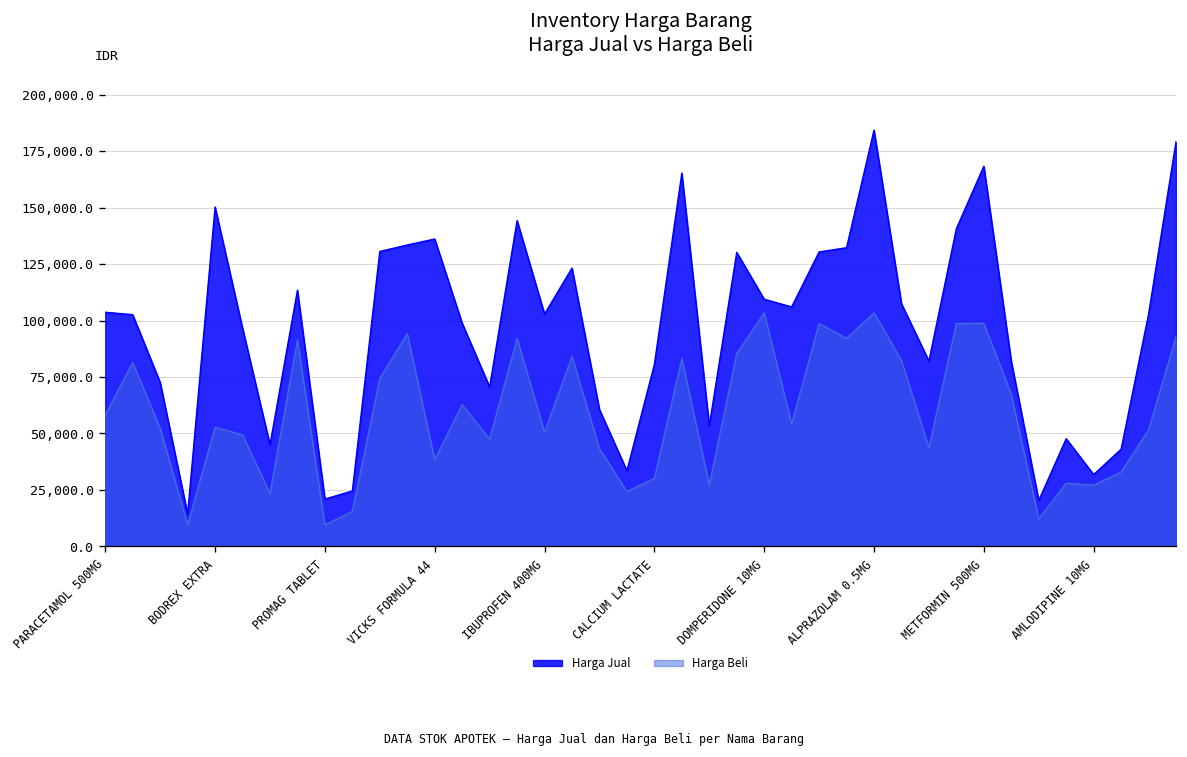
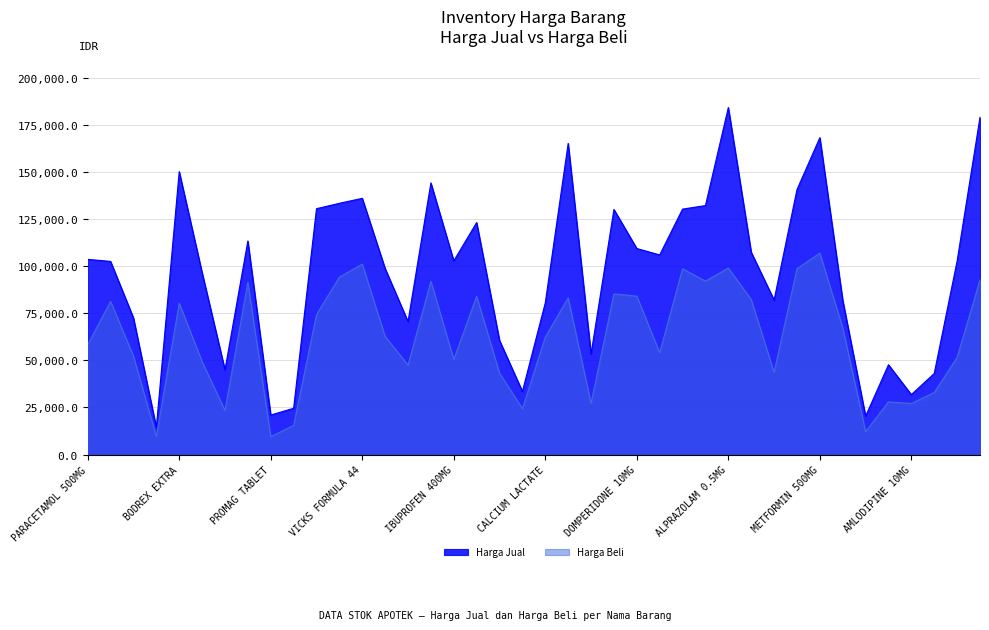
  {
    "Harga Jual": {
      "PARACETAMOL 500MG": "104,000",
      "BODREX EXTRA": "150,000",
      "PROMAG TABLET": "21,000",
      "VICKS FORMULA 44": "136,000",
      "IBUPROFEN 400MG": "103,000",
      "CALCIUM LACTATE": "81,000",
      "DOMPERIDONE 10MG": "109,000",
      "ALPRAZOLAM 0.5MG": "184,000",
      "METFORMIN 500MG": "168,000",
      "AMLODIPINE 10MG": "32,000"
    },
    "Harga Beli": {
      "PARACETAMOL 500MG": "58,000",
-     "BODREX EXTRA": "53,000",
+     "BODREX EXTRA": "80,000",
      "PROMAG TABLET": "10,000",
-     "VICKS FORMULA 44": "38,000",
+     "VICKS FORMULA 44": "101,000",
      "IBUPROFEN 400MG": "51,000",
-     "CALCIUM LACTATE": "30,000",
-     "DOMPERIDONE 10MG": "103,000",
-     "ALPRAZOLAM 0.5MG": "103,000",
-     "METFORMIN 500MG": "99,000",
+     "CALCIUM LACTATE": "62,000",
+     "DOMPERIDONE 10MG": "84,000",
+     "ALPRAZOLAM 0.5MG": "99,000",
+     "METFORMIN 500MG": "107,000",
      "AMLODIPINE 10MG": "27,000"
    }
  }
